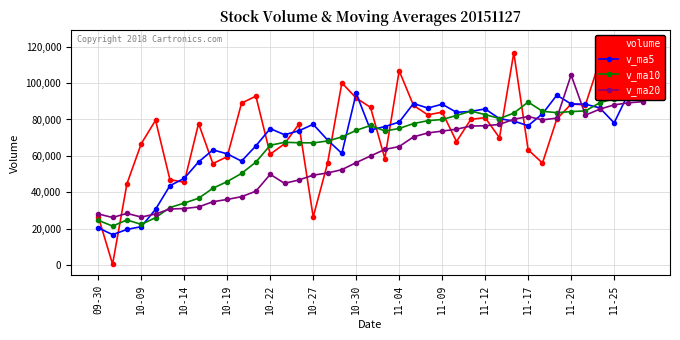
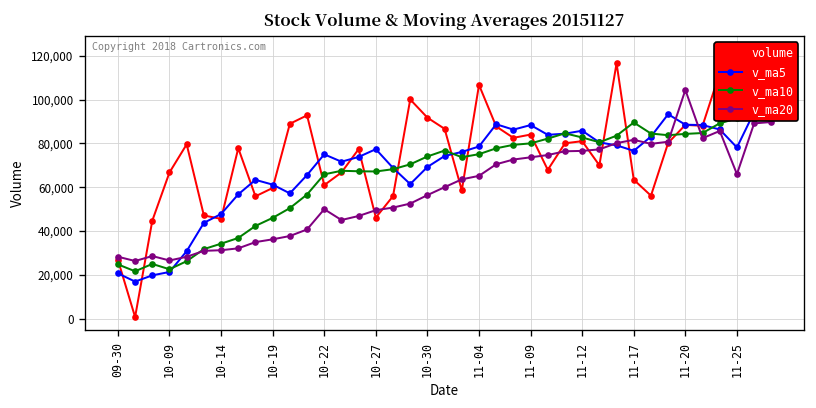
  {
    "volume": {
      "09-30": "27,000",
      "10-09": "67,000",
      "10-14": "46,000",
      "10-19": "60,000",
      "10-22": "61,000",
-     "10-27": "27,000",
+     "10-27": "46,000",
      "10-30": "92,000",
      "11-04": "107,000",
      "11-09": "84,000",
      "11-12": "81,000",
      "11-17": "63,000"
    },
    "v_ma5": {
      "09-30": "21,000",
      "10-14": "48,000",
      "10-19": "61,000",
      "10-22": "75,000",
      "10-27": "77,000",
-     "10-30": "94,000",
+     "10-30": "69,000",
      "11-04": "79,000",
      "11-09": "88,000",
      "11-12": "86,000",
      "11-17": "77,000",
      "11-25": "78,000"
    },
    "v_ma10": {
      "09-30": "25,000",
      "10-14": "34,000",
      "10-19": "46,000",
      "10-22": "66,000",
      "10-27": "67,000",
      "10-30": "74,000",
      "11-04": "75,000",
      "11-09": "80,000",
      "11-12": "83,000",
      "11-17": "90,000",
      "11-20": "84,000"
    },
    "v_ma20": {
      "09-30": "28,000",
      "10-09": "27,000",
      "10-14": "31,000",
      "10-19": "36,000",
      "10-22": "50,000",
      "10-27": "49,000",
      "10-30": "56,000",
      "11-04": "65,000",
      "11-09": "74,000",
      "11-12": "77,000",
      "11-17": "82,000",
      "11-20": "104,000",
-     "11-25": "88,000"
+     "11-25": "66,000"
    }
  }
